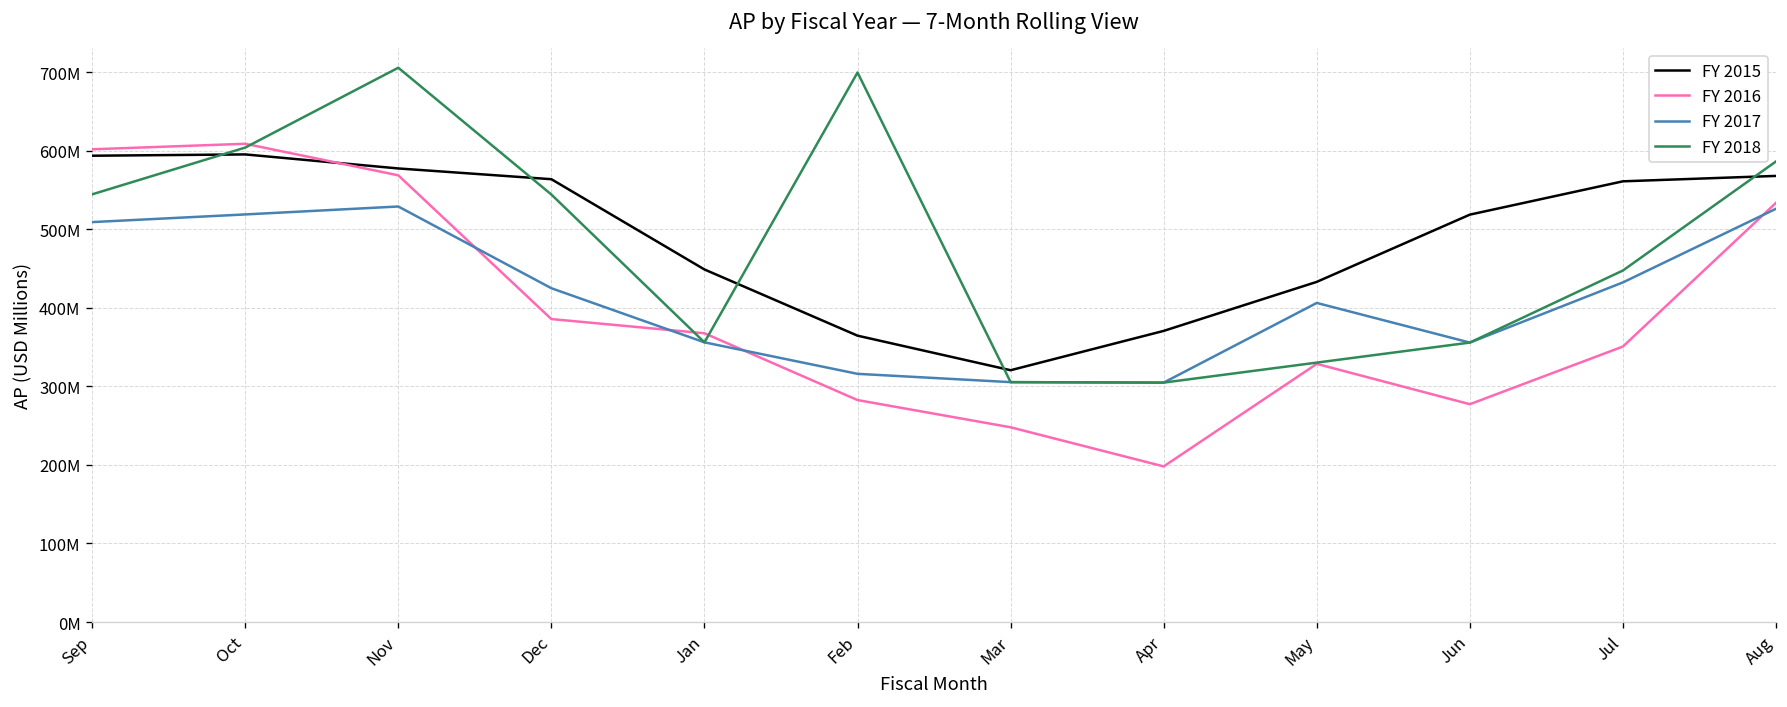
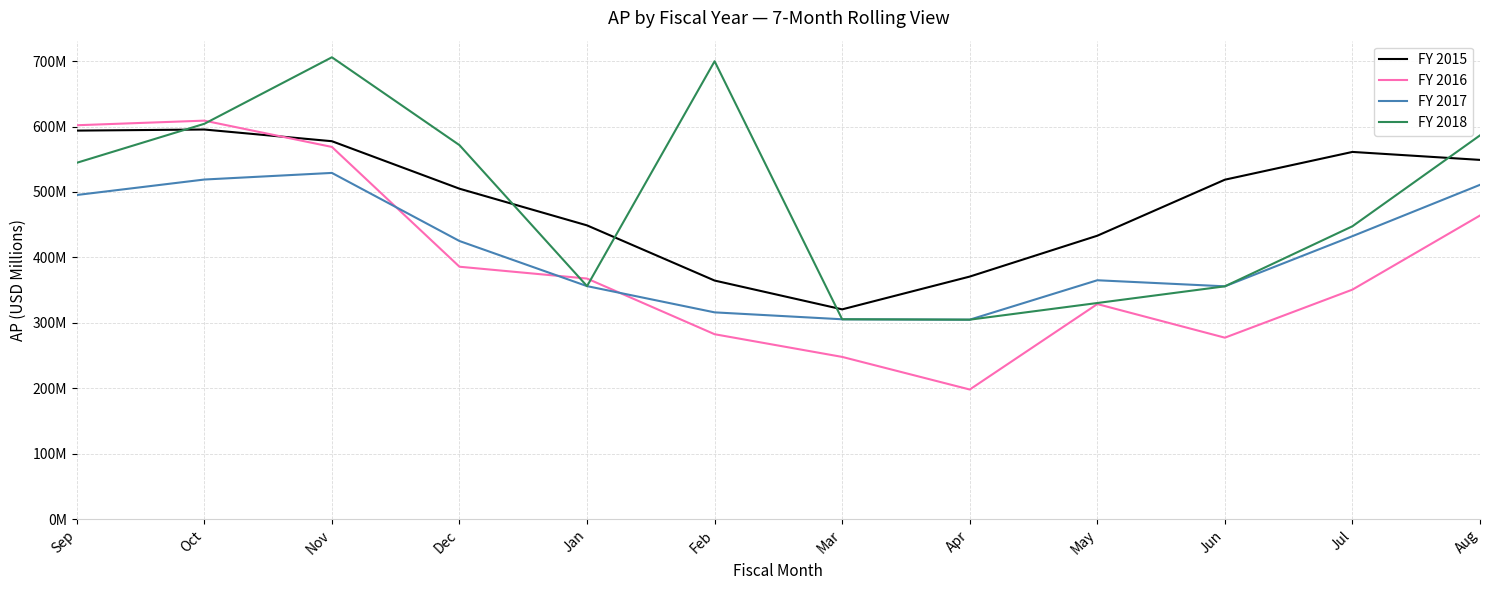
  {
    "FY 2015": {
      "Sep": 590000000,
      "Oct": 600000000,
      "Nov": 580000000,
-     "Dec": 560000000,
+     "Dec": 510000000,
      "Jan": 450000000,
      "Feb": 360000000,
      "Mar": 320000000,
      "Apr": 370000000,
      "May": 430000000,
      "Jun": 520000000,
      "Jul": 560000000,
-     "Aug": 570000000
+     "Aug": 550000000
    },
    "FY 2016": {
      "Sep": 600000000,
      "Oct": 610000000,
      "Nov": 570000000,
      "Dec": 390000000,
      "Jan": 370000000,
      "Feb": 280000000,
      "Mar": 250000000,
      "Apr": 200000000,
      "Jun": 280000000,
      "Jul": 350000000,
-     "Aug": 530000000
+     "Aug": 460000000
    },
    "FY 2017": {
-     "Sep": 510000000,
+     "Sep": 500000000,
      "Oct": 520000000,
      "Nov": 530000000,
      "Dec": 430000000,
      "Feb": 320000000,
-     "May": 410000000,
+     "May": 370000000,
      "Jul": 430000000,
-     "Aug": 530000000
+     "Aug": 510000000
    },
    "FY 2018": {
      "Sep": 540000000,
      "Oct": 600000000,
      "Nov": 710000000,
-     "Dec": 540000000,
+     "Dec": 570000000,
      "Feb": 700000000,
      "Jul": 450000000,
      "Aug": 590000000
    }
  }
